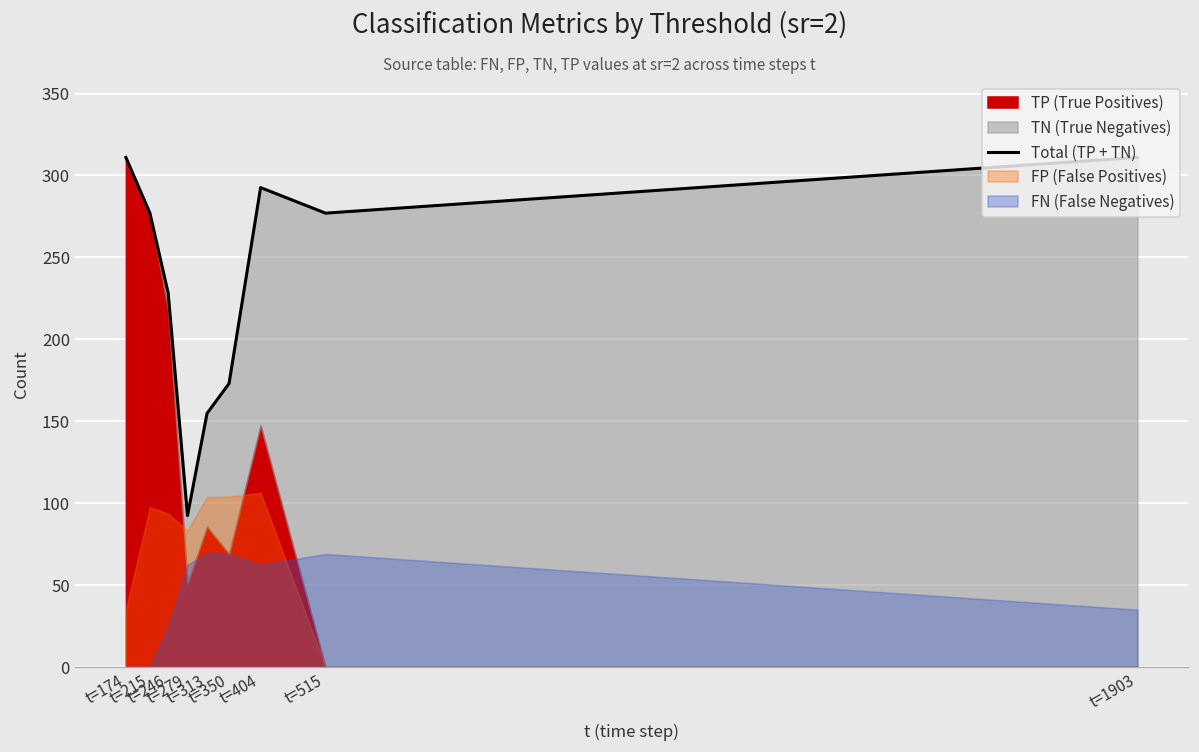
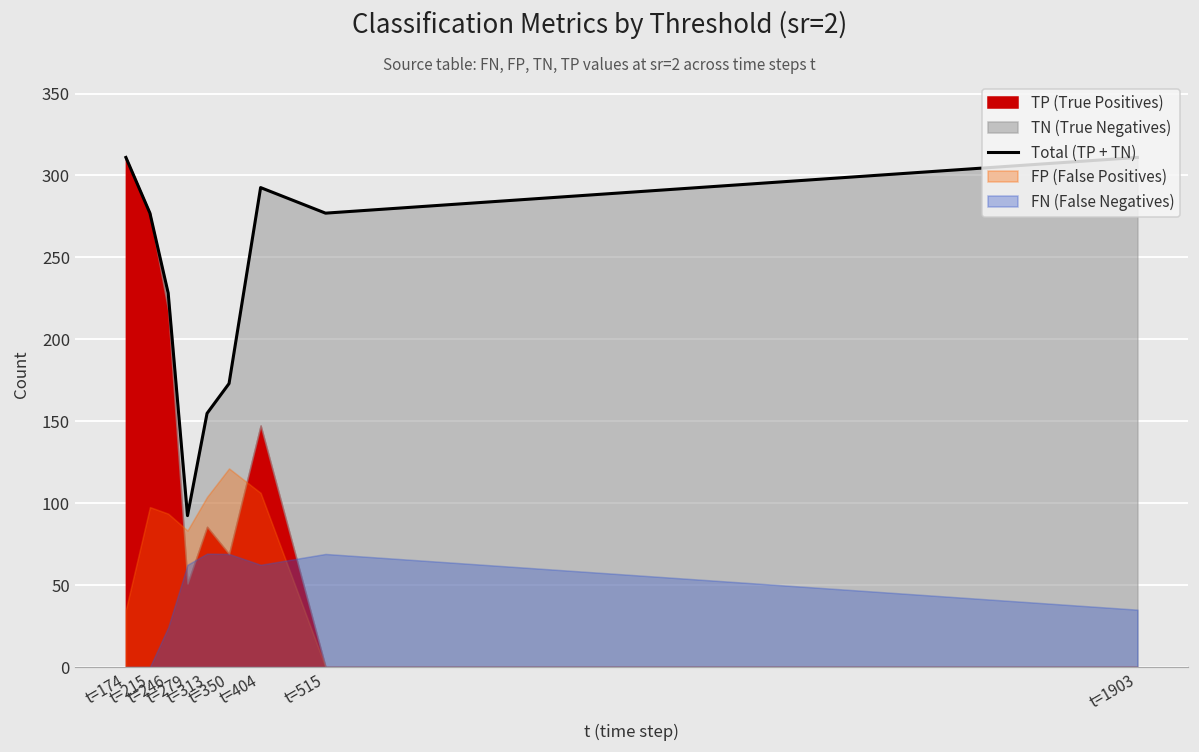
  {
    "TP (True Positives)": {
      "t=246": 218,
      "t=279": 51,
      "t=313": 86,
      "t=404": 147
    },
    "FP (False Positives)": {
      "t=174": 35,
      "t=215": 98,
      "t=246": 94,
      "t=279": 83,
      "t=313": 104,
-     "t=350": 104,
+     "t=350": 121,
      "t=404": 106
    }
  }
